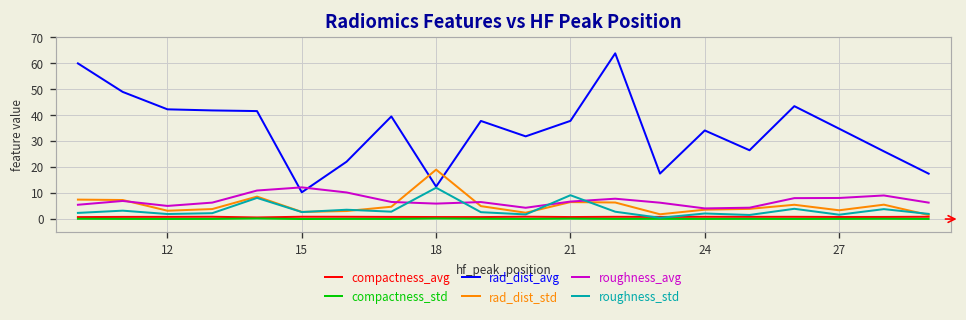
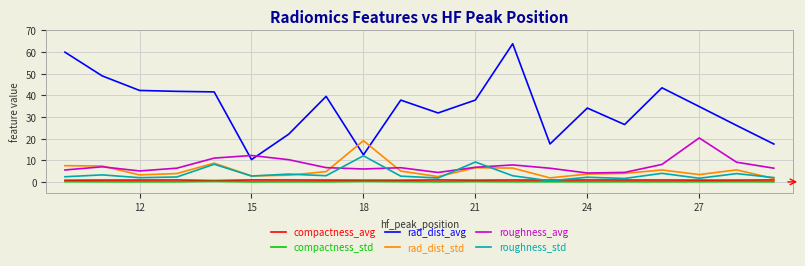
  {
    "rad_dist_avg": {
      "12": 42,
      "15": 10,
      "21": 38,
      "24": 34,
      "27": 35
    },
    "rad_dist_std": {
      "12": 3,
      "18": 19,
      "27": 3
    },
    "roughness_avg": {
      "12": 5,
      "15": 12,
      "18": 6,
-     "27": 8
+     "27": 20
    },
    "roughness_std": {
      "21": 9,
      "24": 2
    }
  }
